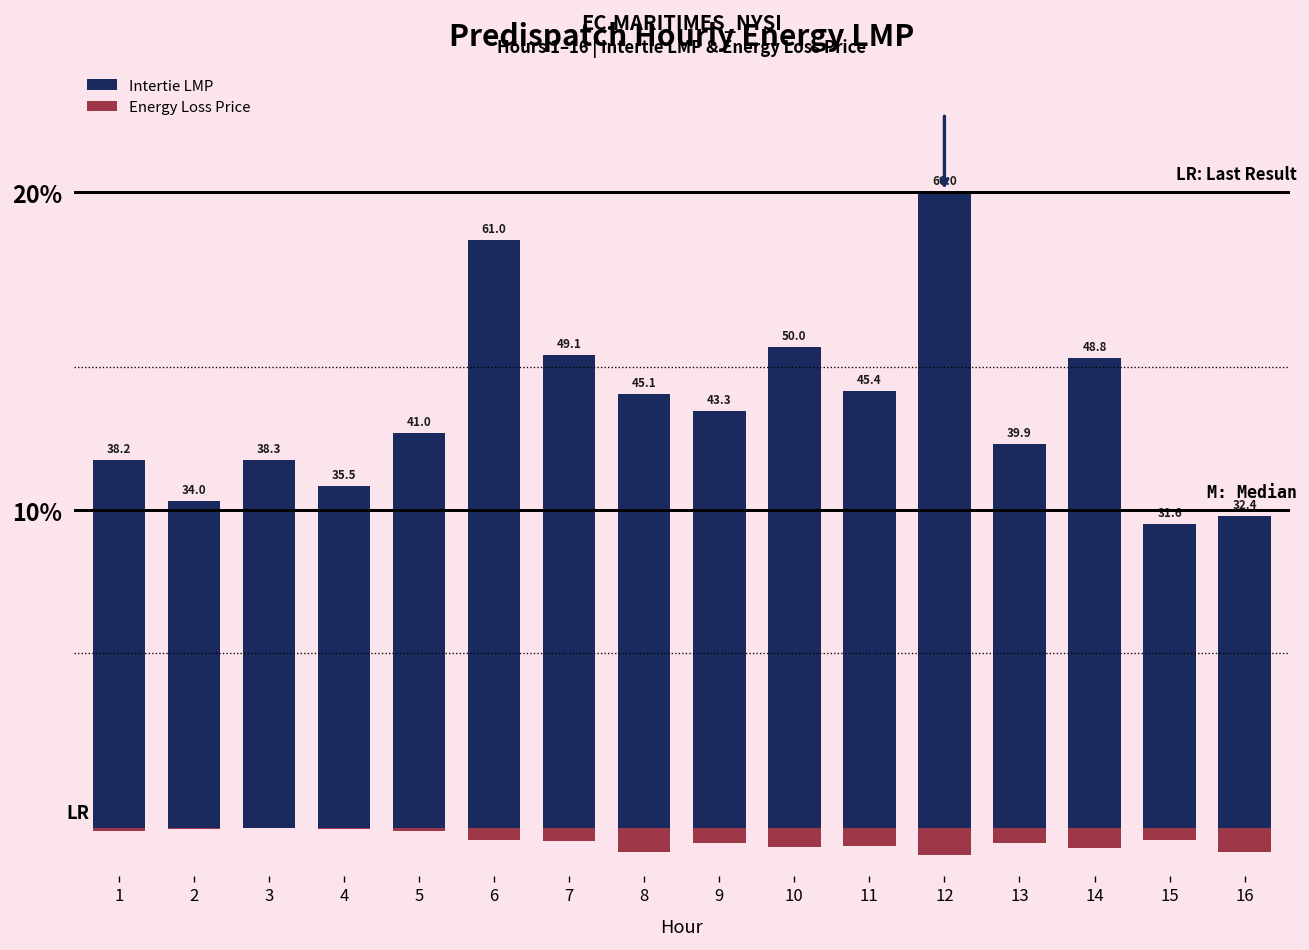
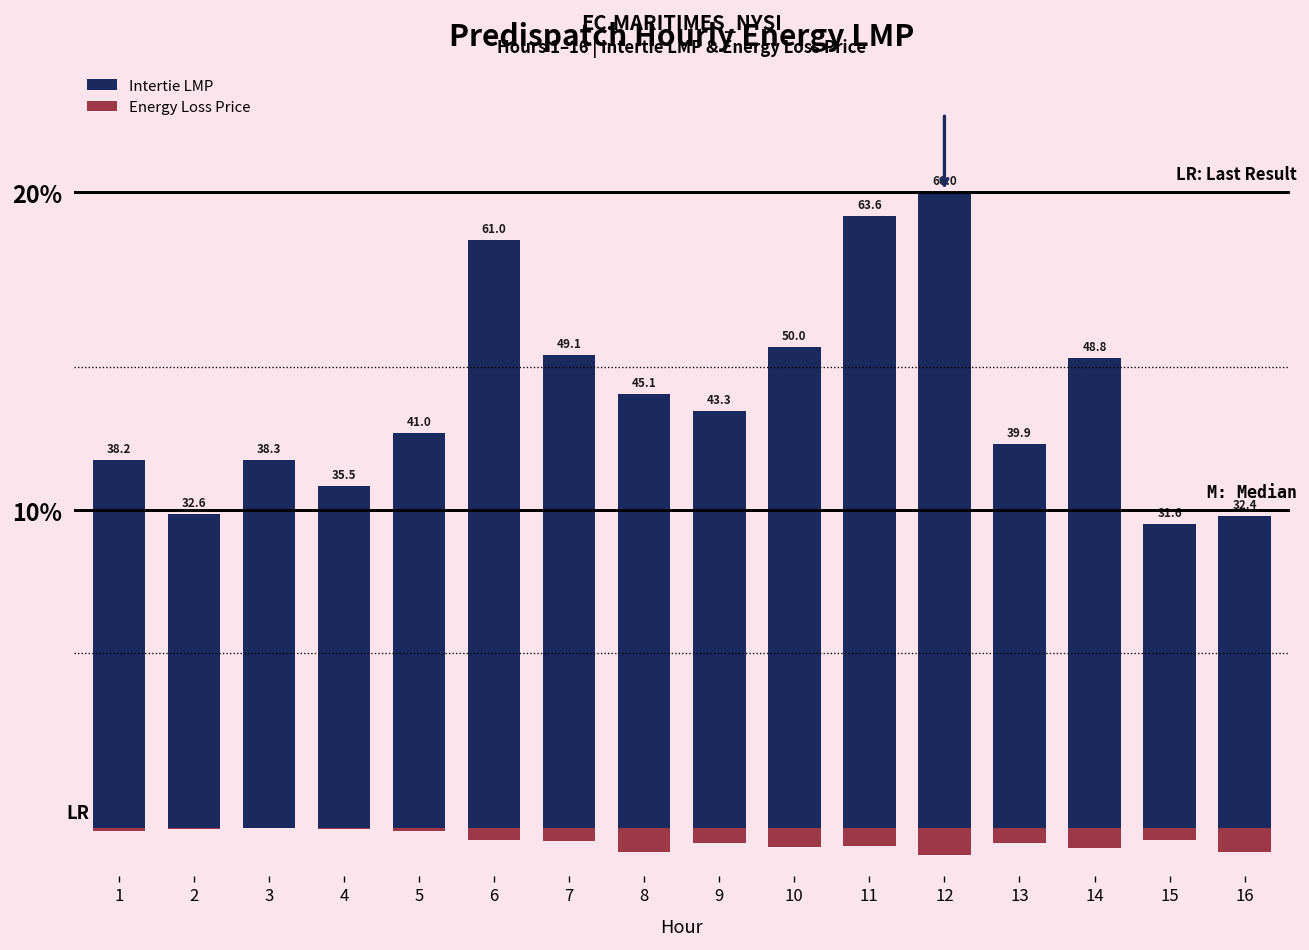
  {
    "Intertie LMP": {
-     "2": "34.0",
-     "11": "45.4"
+     "2": "32.6",
+     "11": "63.6"
    },
    "Energy Loss Price": {
      "1": "-0.1%",
      "3": "0.0%",
      "6": "-0.4%",
      "7": "-0.4%",
      "8": "-0.8%",
      "9": "-0.5%",
      "10": "-0.6%",
      "11": "-0.6%",
      "12": "-0.8%",
      "13": "-0.5%",
      "14": "-0.6%",
      "15": "-0.4%",
      "16": "-0.8%"
    }
  }
